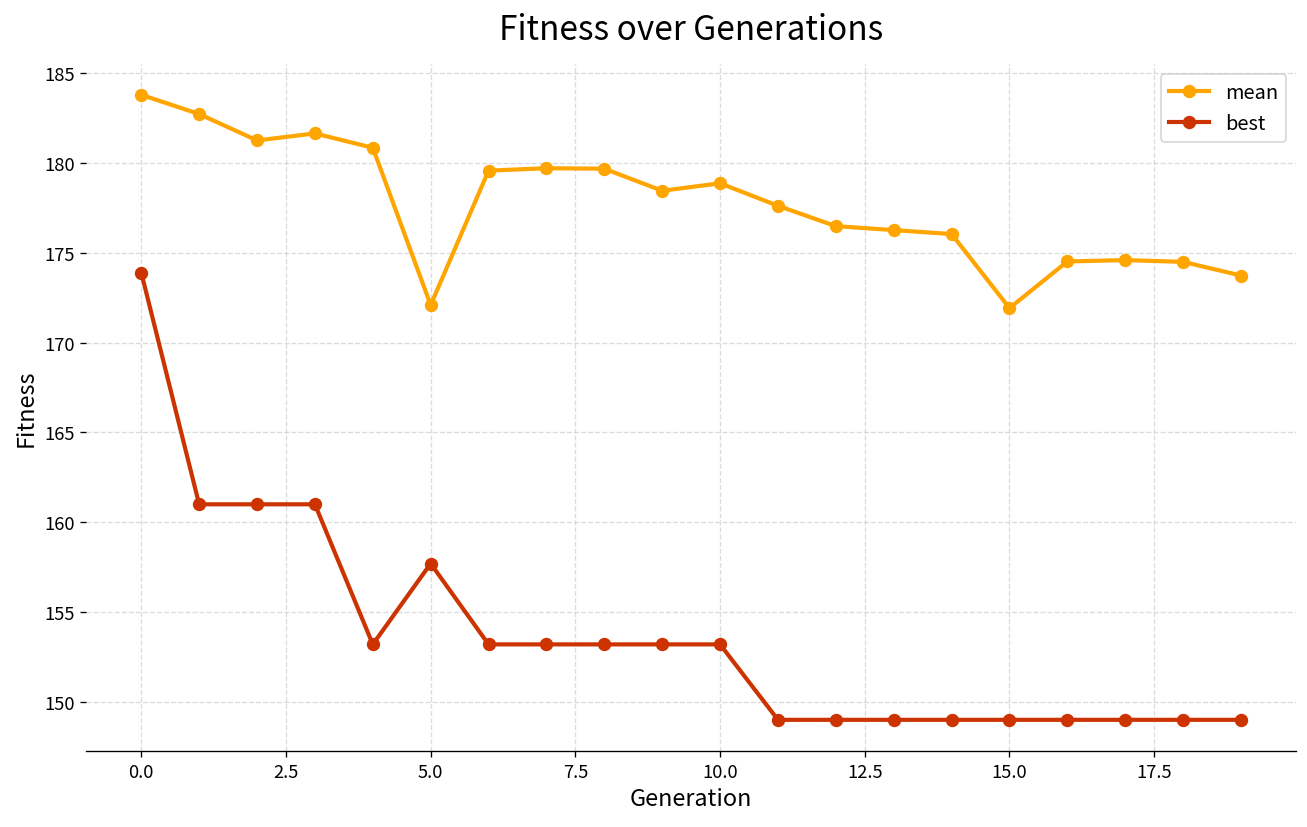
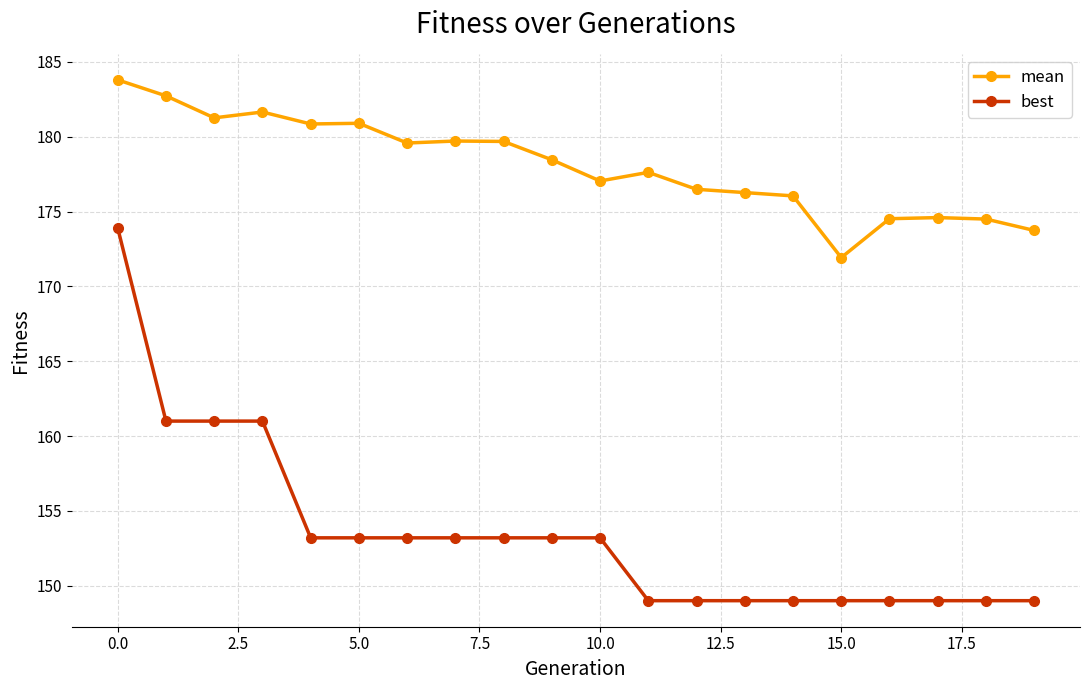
  {
    "mean": {
      "0.0": 183.8,
-     "5.0": 172.1,
-     "10.0": 178.9,
+     "5.0": 180.9,
+     "10.0": 177.0,
      "15.0": 171.9
    },
    "best": {
      "0.0": 173.9,
-     "5.0": 157.7,
+     "5.0": 153.2,
      "10.0": 153.2,
      "15.0": 149.0
    }
  }
